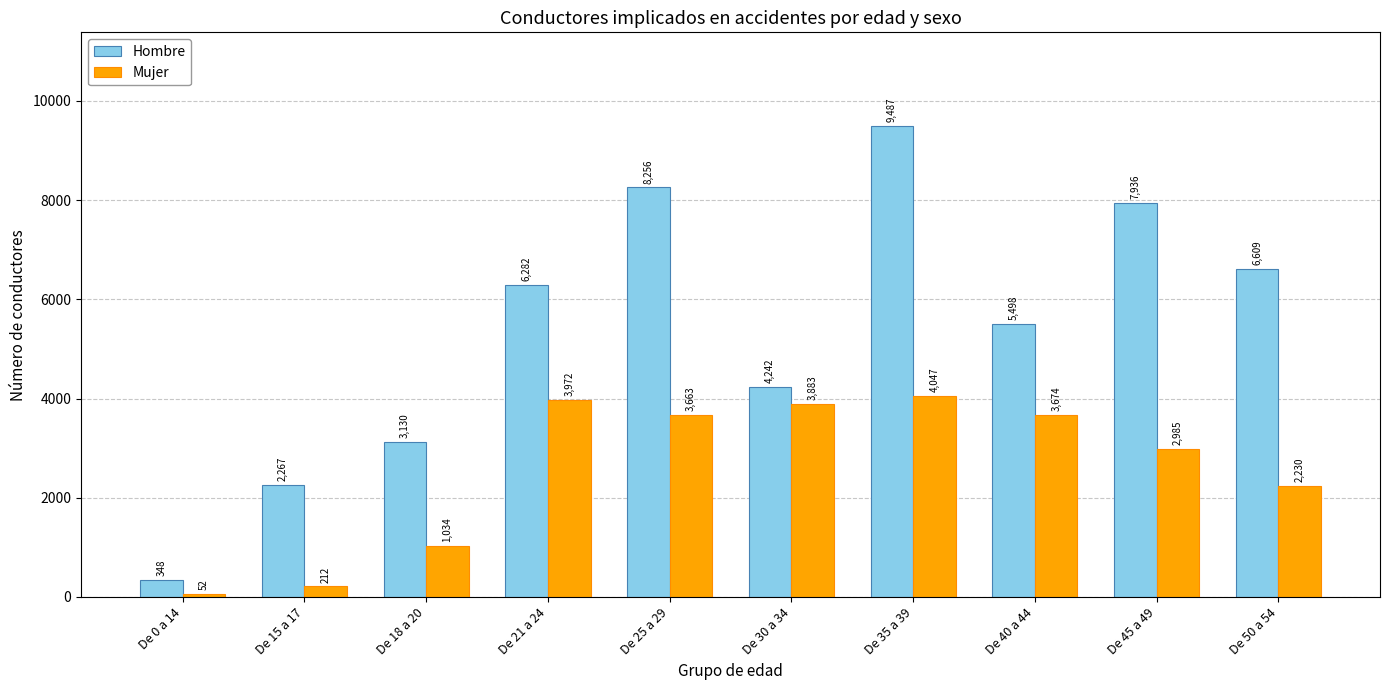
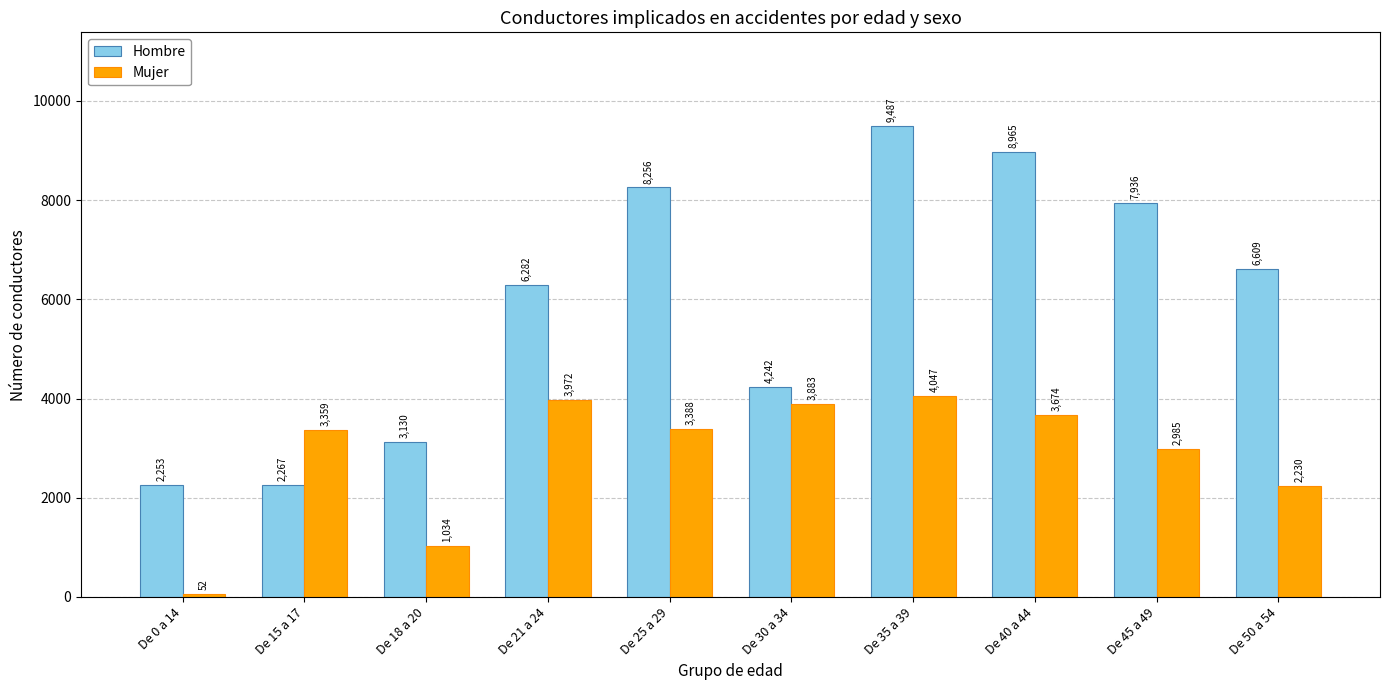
  {
    "Hombre": {
-     "De 0 a 14": "348",
+     "De 0 a 14": "2,253",
      "De 15 a 17": "2,267",
      "De 18 a 20": "3,130",
      "De 21 a 24": "6,282",
      "De 25 a 29": "8,256",
      "De 30 a 34": "4,242",
      "De 35 a 39": "9,487",
-     "De 40 a 44": "5,498",
+     "De 40 a 44": "8,965",
      "De 45 a 49": "7,936",
      "De 50 a 54": "6,609"
    },
    "Mujer": {
      "De 0 a 14": "52",
-     "De 15 a 17": "212",
+     "De 15 a 17": "3,359",
      "De 18 a 20": "1,034",
      "De 21 a 24": "3,972",
-     "De 25 a 29": "3,663",
+     "De 25 a 29": "3,388",
      "De 30 a 34": "3,883",
      "De 35 a 39": "4,047",
      "De 40 a 44": "3,674",
      "De 45 a 49": "2,985",
      "De 50 a 54": "2,230"
    }
  }
